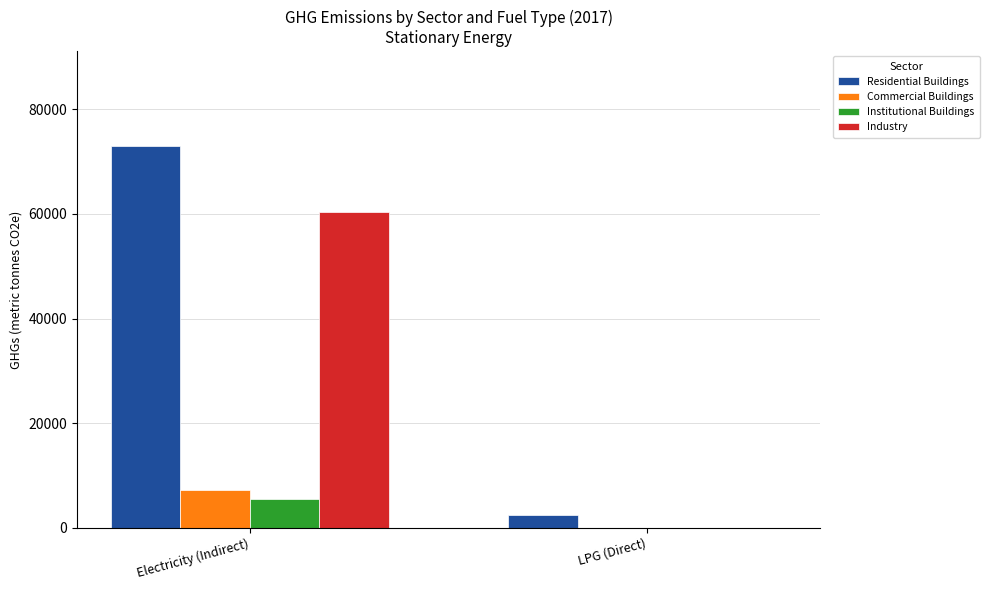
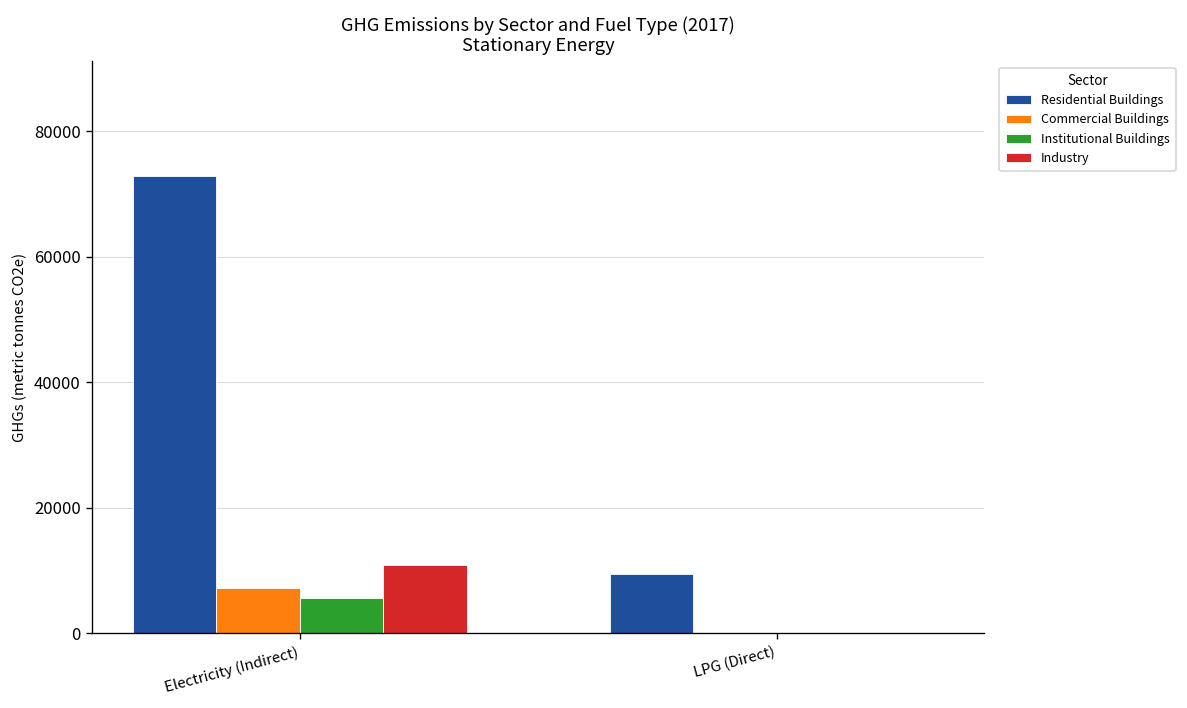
  {
    "Residential Buildings": {
      "Electricity (Indirect)": 73000,
-     "LPG (Direct)": 3000
+     "LPG (Direct)": 9000
    },
    "Commercial Buildings": {
      "Electricity (Indirect)": 7000,
      "LPG (Direct)": 0
    },
    "Institutional Buildings": {
      "Electricity (Indirect)": 6000,
      "LPG (Direct)": 0
    },
    "Industry": {
-     "Electricity (Indirect)": 60000,
+     "Electricity (Indirect)": 11000,
      "LPG (Direct)": 0
    }
  }
